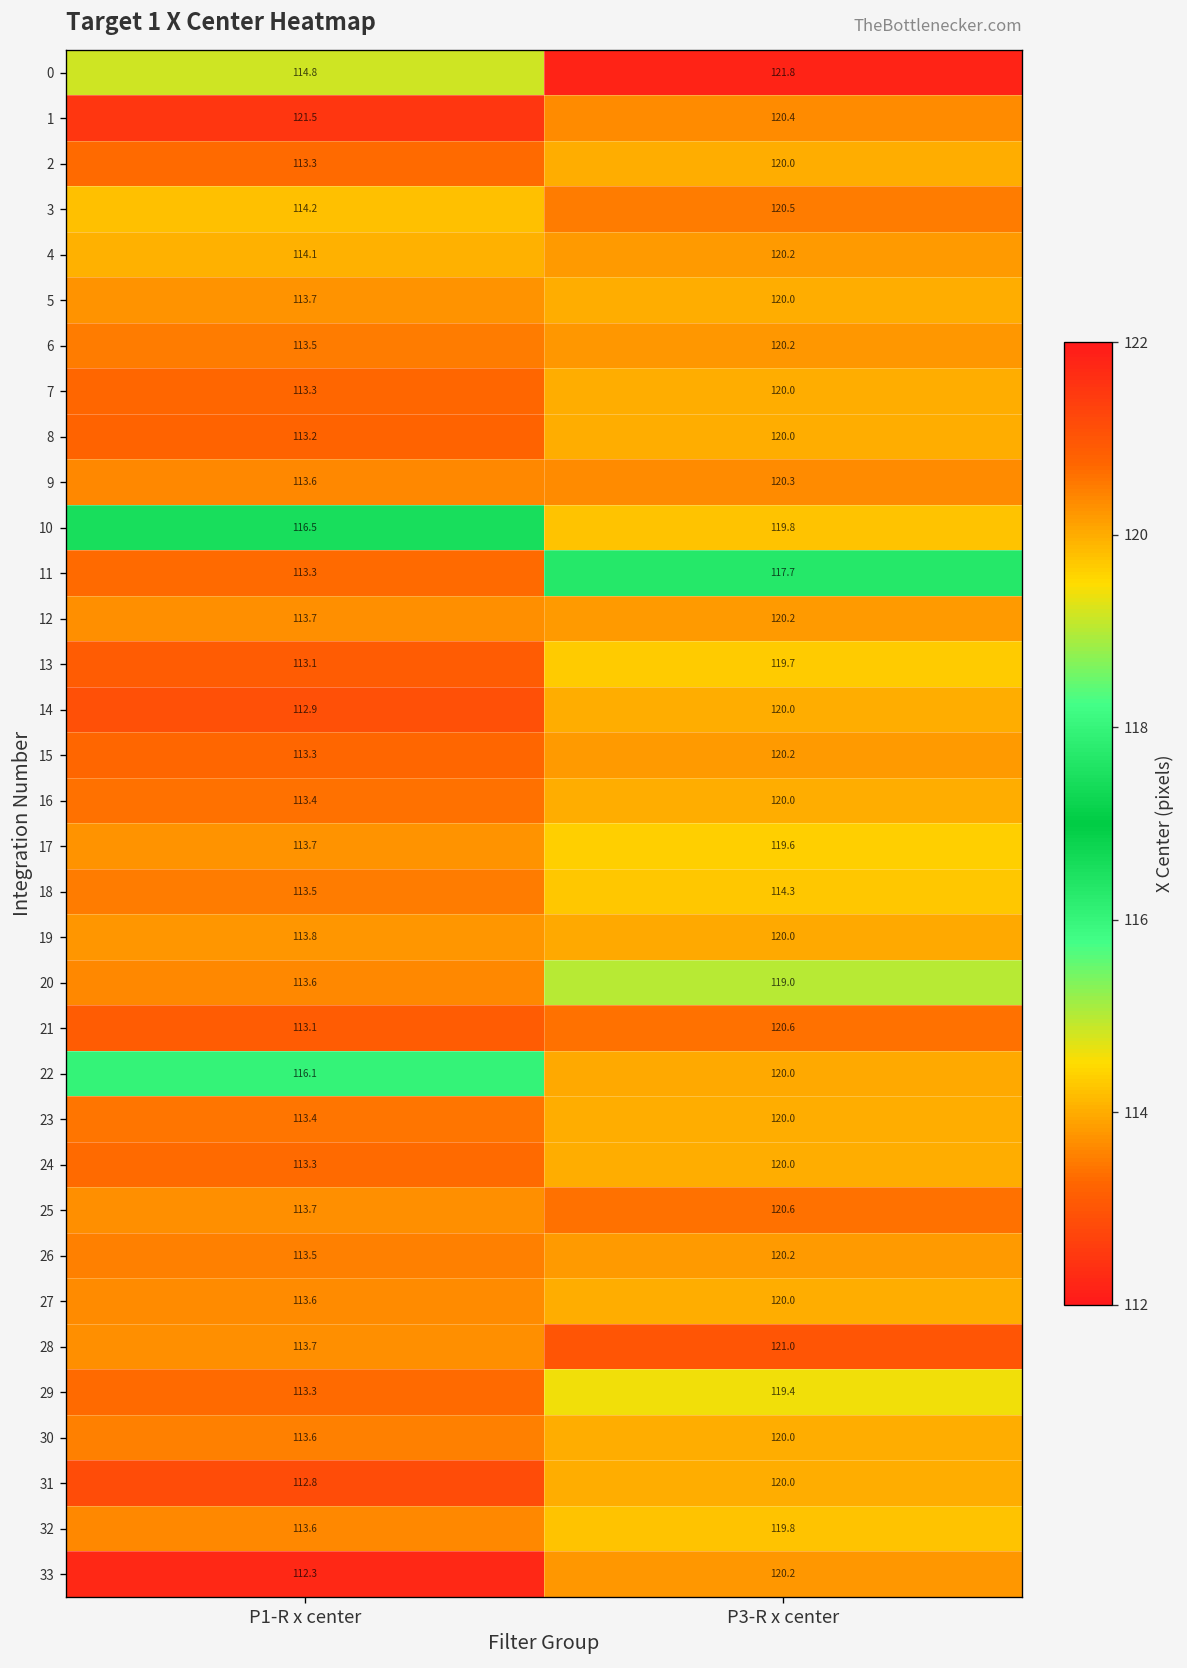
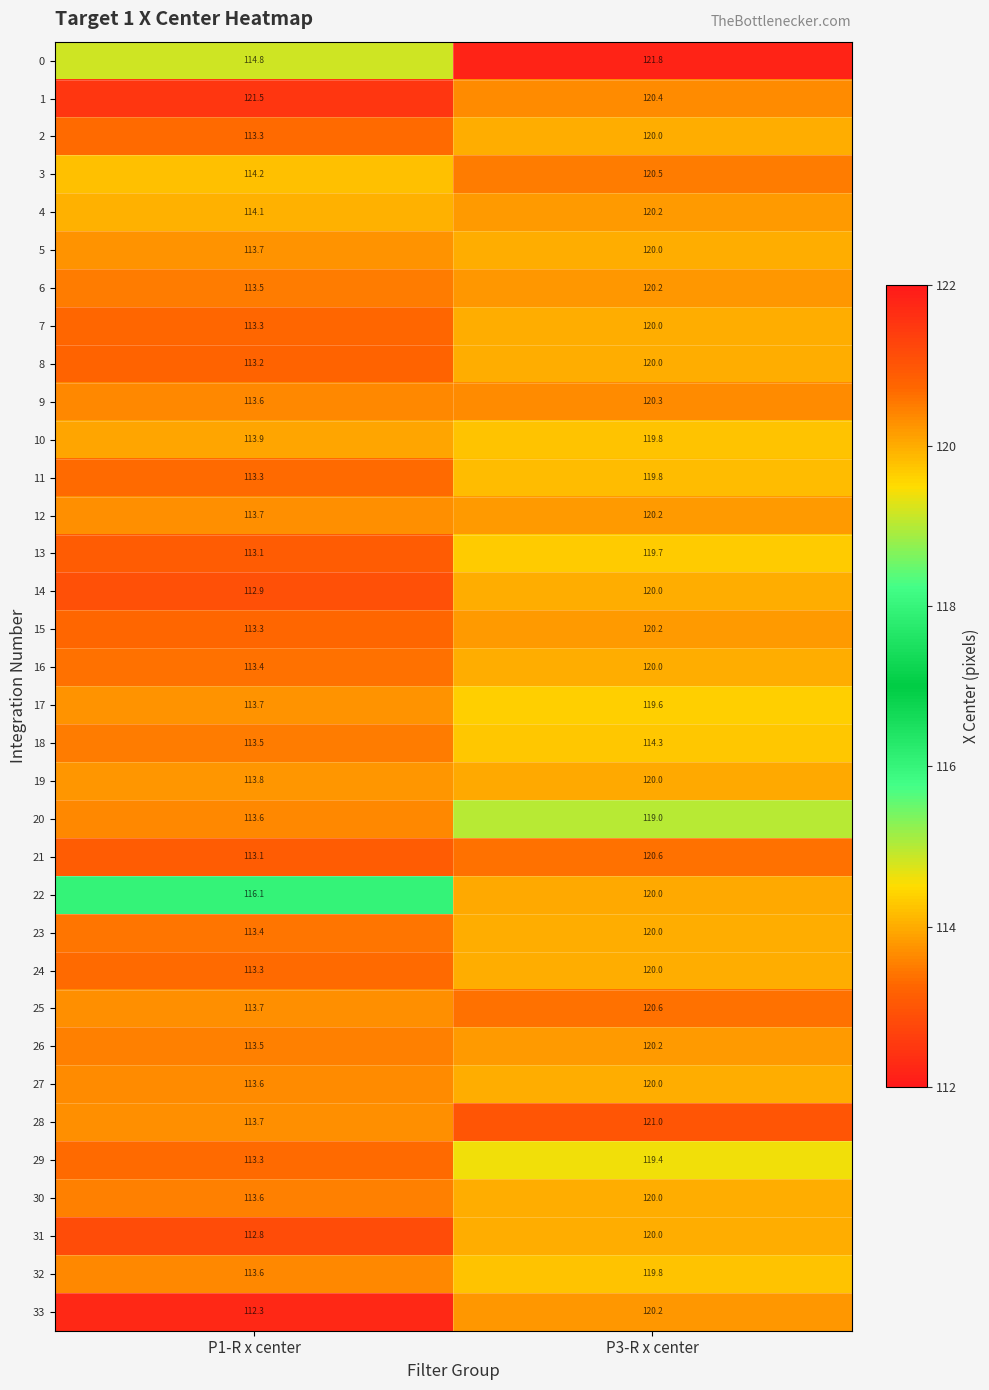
  {
    "0": {
      "P1-R x center": 114.8,
      "P3-R x center": 121.8
    },
    "1": {
      "P1-R x center": 121.5,
      "P3-R x center": 120.4
    },
    "2": {
      "P1-R x center": 113.3,
      "P3-R x center": 120.0
    },
    "3": {
      "P1-R x center": 114.2,
      "P3-R x center": 120.5
    },
    "4": {
      "P1-R x center": 114.1,
      "P3-R x center": 120.2
    },
    "5": {
      "P1-R x center": 113.7,
      "P3-R x center": 120.0
    },
    "6": {
      "P1-R x center": 113.5,
      "P3-R x center": 120.2
    },
    "7": {
      "P1-R x center": 113.3,
      "P3-R x center": 120.0
    },
    "8": {
      "P1-R x center": 113.2,
      "P3-R x center": 120.0
    },
    "9": {
      "P1-R x center": 113.6,
      "P3-R x center": 120.3
    },
    "10": {
-     "P1-R x center": 116.5,
+     "P1-R x center": 113.9,
      "P3-R x center": 119.8
    },
    "11": {
      "P1-R x center": 113.3,
-     "P3-R x center": 117.7
+     "P3-R x center": 119.8
    },
    "12": {
      "P1-R x center": 113.7,
      "P3-R x center": 120.2
    },
    "13": {
      "P1-R x center": 113.1,
      "P3-R x center": 119.7
    },
    "14": {
      "P1-R x center": 112.9,
      "P3-R x center": 120.0
    },
    "15": {
      "P1-R x center": 113.3,
      "P3-R x center": 120.2
    },
    "16": {
      "P1-R x center": 113.4,
      "P3-R x center": 120.0
    },
    "17": {
      "P1-R x center": 113.7,
      "P3-R x center": 119.6
    },
    "18": {
      "P1-R x center": 113.5,
      "P3-R x center": 114.3
    },
    "19": {
      "P1-R x center": 113.8,
      "P3-R x center": 120.0
    },
    "20": {
      "P1-R x center": 113.6,
      "P3-R x center": 119.0
    },
    "21": {
      "P1-R x center": 113.1,
      "P3-R x center": 120.6
    },
    "22": {
      "P1-R x center": 116.1,
      "P3-R x center": 120.0
    },
    "23": {
      "P1-R x center": 113.4,
      "P3-R x center": 120.0
    },
    "24": {
      "P1-R x center": 113.3,
      "P3-R x center": 120.0
    },
    "25": {
      "P1-R x center": 113.7,
      "P3-R x center": 120.6
    },
    "26": {
      "P1-R x center": 113.5,
      "P3-R x center": 120.2
    },
    "27": {
      "P1-R x center": 113.6,
      "P3-R x center": 120.0
    },
    "28": {
      "P1-R x center": 113.7,
      "P3-R x center": 121.0
    },
    "29": {
      "P1-R x center": 113.3,
      "P3-R x center": 119.4
    },
    "30": {
      "P1-R x center": 113.6,
      "P3-R x center": 120.0
    },
    "31": {
      "P1-R x center": 112.8,
      "P3-R x center": 120.0
    },
    "32": {
      "P1-R x center": 113.6,
      "P3-R x center": 119.8
    },
    "33": {
      "P1-R x center": 112.3,
      "P3-R x center": 120.2
    }
  }
